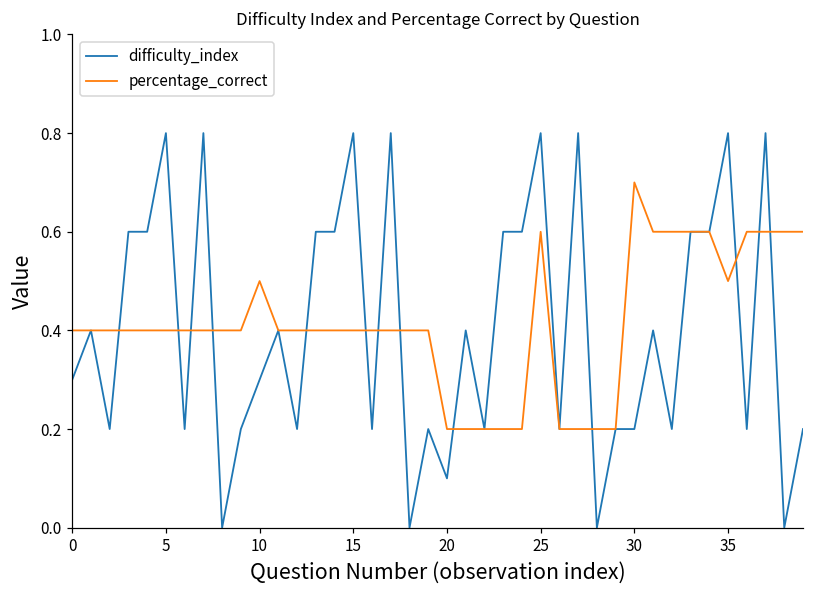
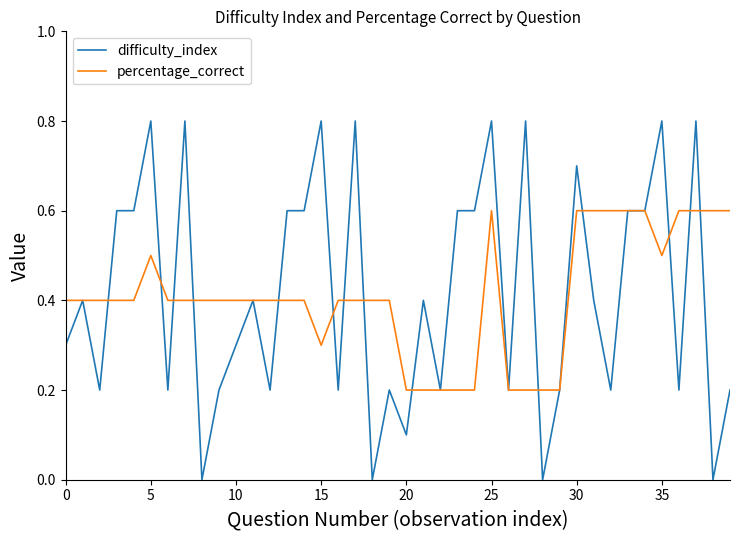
  {
    "difficulty_index": {
      "0": 0.3,
      "5": 0.8,
      "10": 0.3,
      "15": 0.8,
      "20": 0.1,
      "25": 0.8,
-     "30": 0.2,
+     "30": 0.7,
      "35": 0.8
    },
    "percentage_correct": {
      "0": 0.4,
-     "5": 0.4,
-     "10": 0.5,
-     "15": 0.4,
+     "5": 0.5,
+     "10": 0.4,
+     "15": 0.3,
      "20": 0.2,
      "25": 0.6,
-     "30": 0.7,
+     "30": 0.6,
      "35": 0.5
    }
  }
